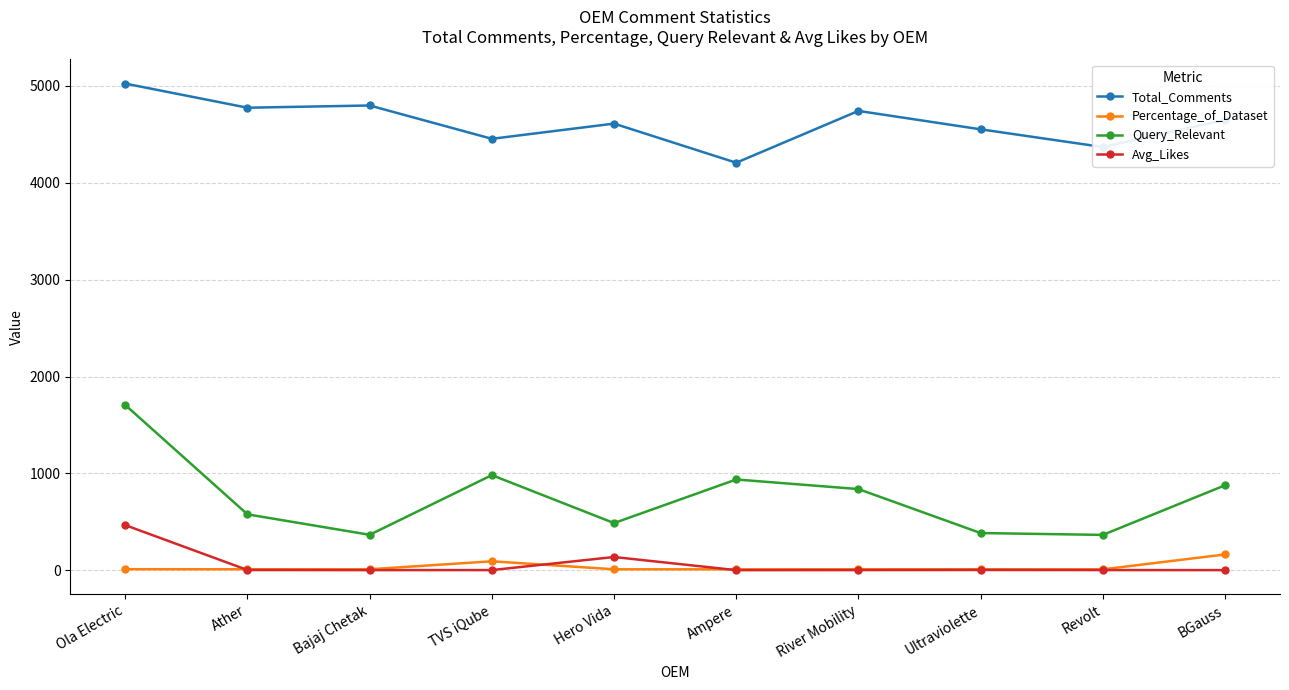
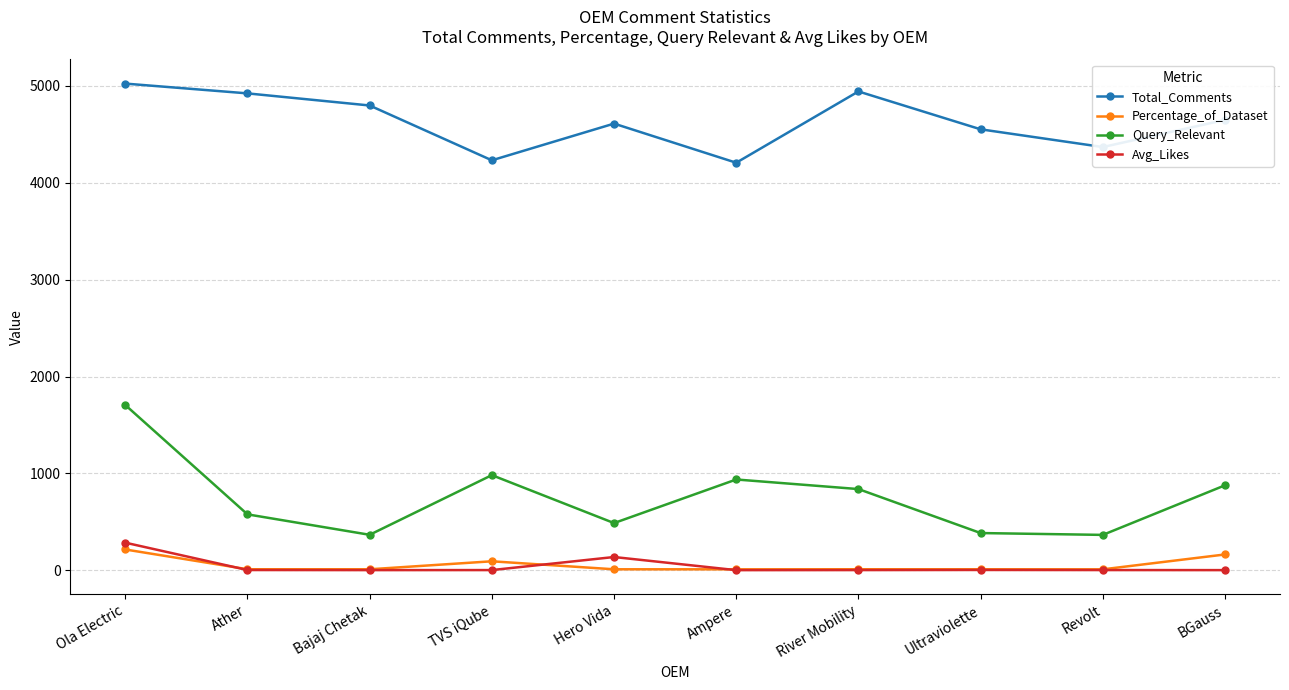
  {
    "Total_Comments": {
      "Ola Electric": 5000,
-     "Ather": 4800,
+     "Ather": 4900,
      "Bajaj Chetak": 4800,
-     "TVS iQube": 4500,
+     "TVS iQube": 4200,
      "Hero Vida": 4600,
      "Ampere": 4200,
-     "River Mobility": 4700,
+     "River Mobility": 4900,
      "Ultraviolette": 4600
    },
    "Percentage_of_Dataset": {
-     "Ola Electric": 0,
+     "Ola Electric": 200,
      "TVS iQube": 100,
      "Hero Vida": 0,
      "BGauss": 200
    },
    "Query_Relevant": {
      "Ola Electric": 1700,
      "Ather": 600,
      "Bajaj Chetak": 400,
      "TVS iQube": 1000,
      "Hero Vida": 500,
      "Ampere": 900,
      "River Mobility": 800,
      "Ultraviolette": 400,
      "Revolt": 400,
      "BGauss": 900
    },
    "Avg_Likes": {
-     "Ola Electric": 500,
+     "Ola Electric": 300,
      "TVS iQube": 0,
      "Hero Vida": 100,
      "BGauss": 0
    }
  }
